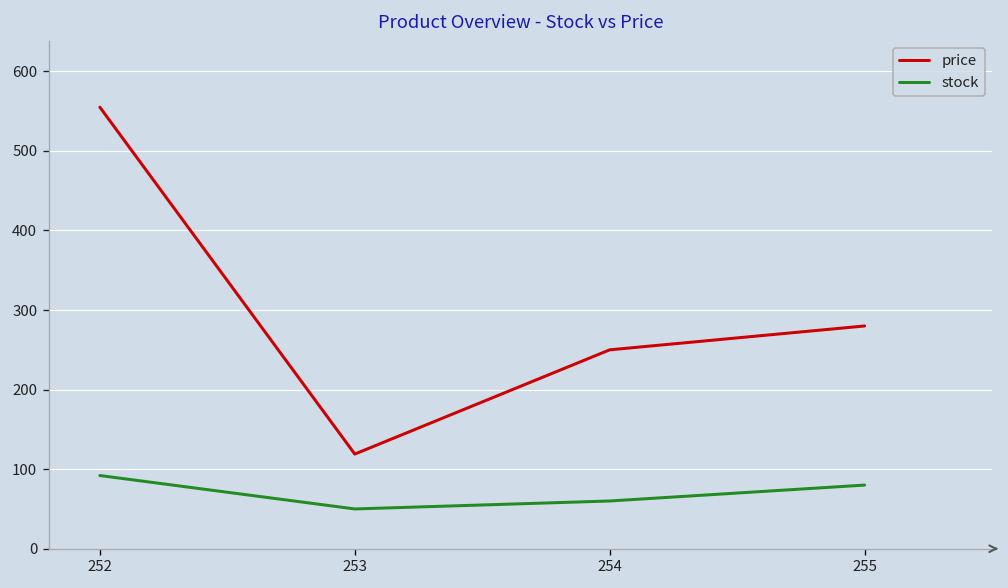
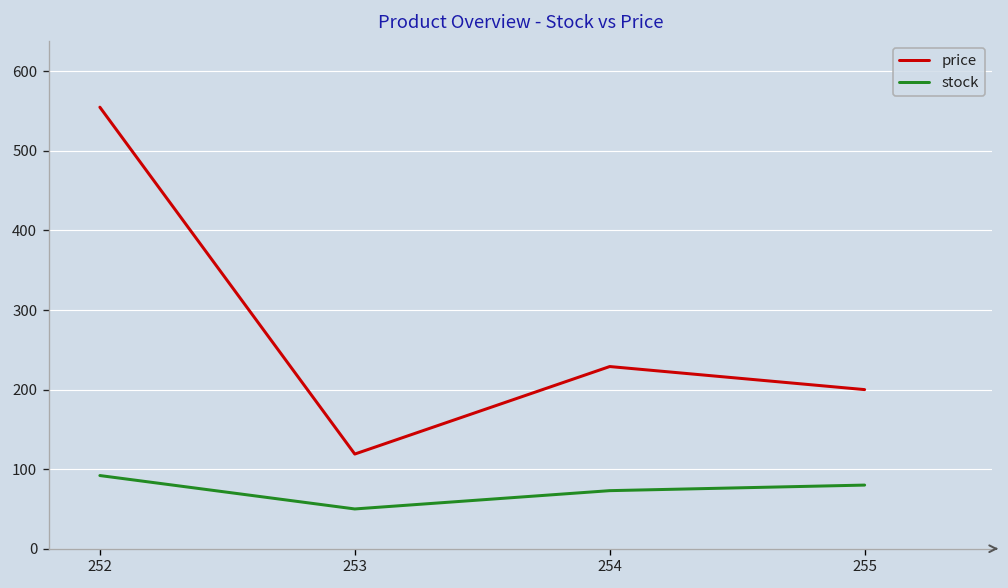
  {
    "price": {
      "252": 560,
      "253": 120,
-     "254": 250,
-     "255": 280
+     "254": 230,
+     "255": 200
    },
    "stock": {
      "252": 90,
      "253": 50,
-     "254": 60,
+     "254": 70,
      "255": 80
    }
  }
